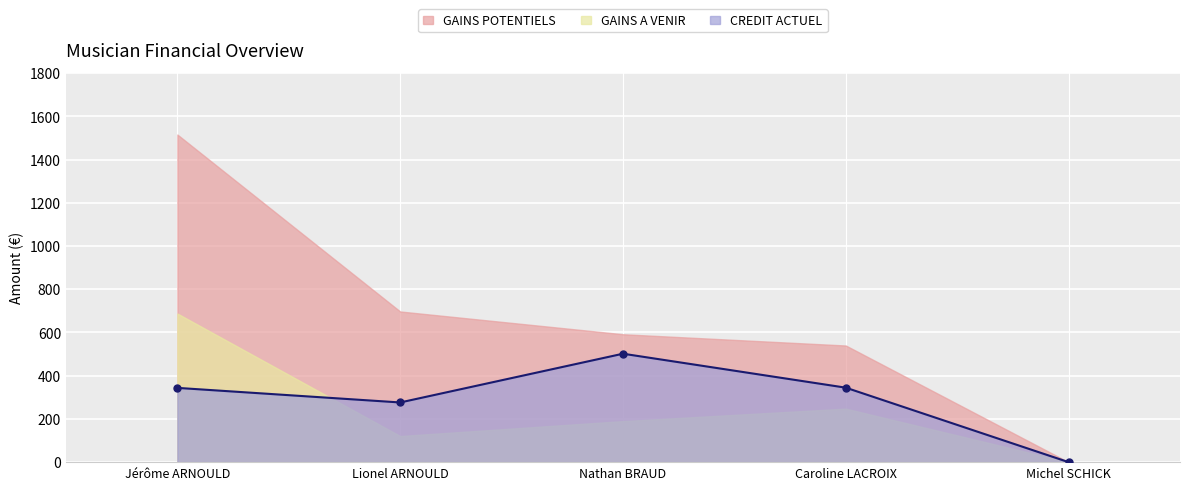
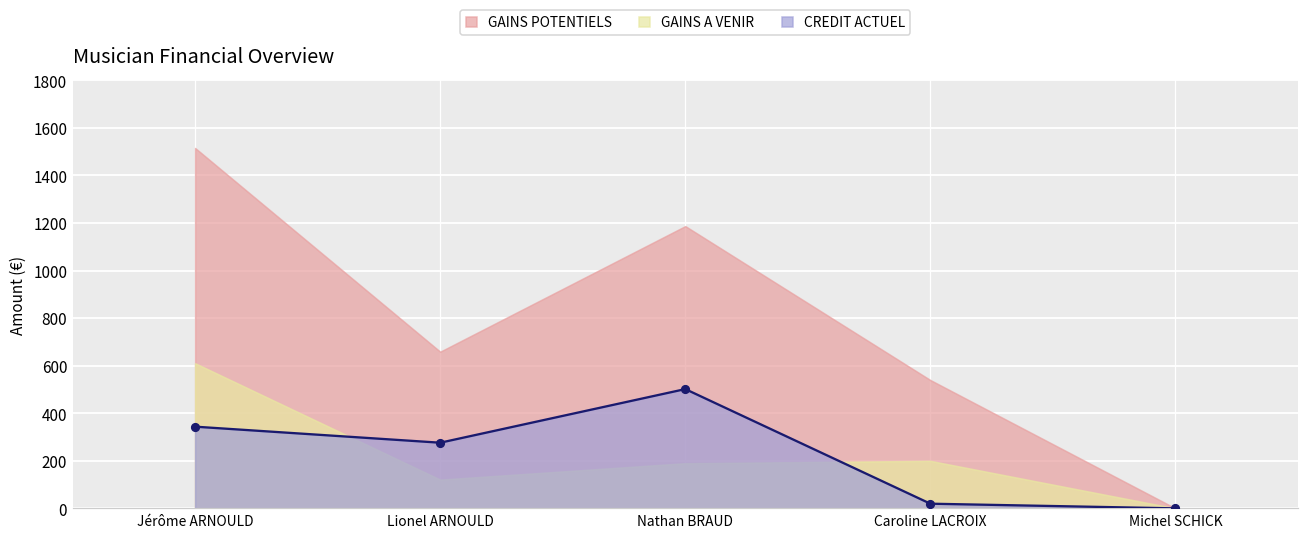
  {
    "GAINS POTENTIELS": {
      "Jérôme ARNOULD": 1520,
-     "Lionel ARNOULD": 700,
-     "Nathan BRAUD": 590,
+     "Lionel ARNOULD": 660,
+     "Nathan BRAUD": 1190,
      "Caroline LACROIX": 540
    },
    "GAINS A VENIR": {
-     "Jérôme ARNOULD": 690,
+     "Jérôme ARNOULD": 610,
      "Lionel ARNOULD": 120,
      "Nathan BRAUD": 190,
-     "Caroline LACROIX": 250
+     "Caroline LACROIX": 200
    },
    "CREDIT ACTUEL": {
      "Jérôme ARNOULD": 340,
      "Lionel ARNOULD": 280,
      "Nathan BRAUD": 500,
-     "Caroline LACROIX": 340
+     "Caroline LACROIX": 20
    }
  }
